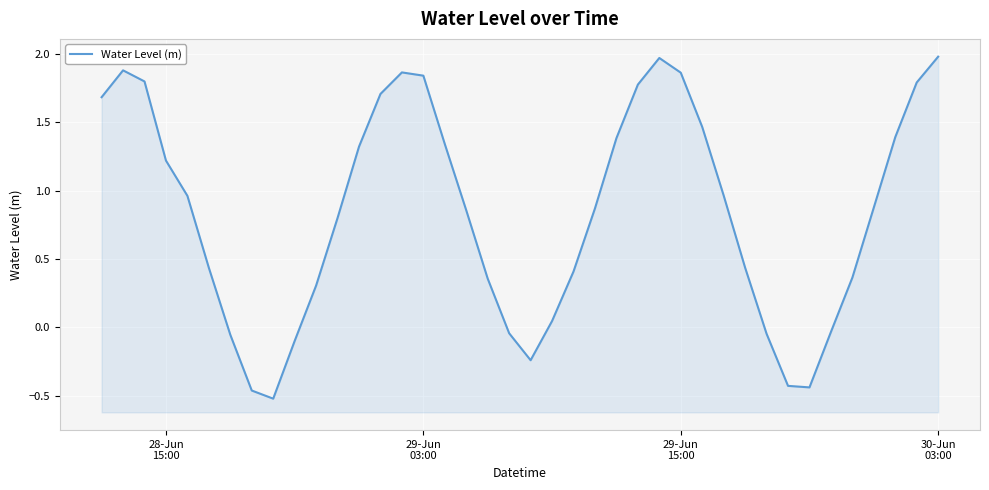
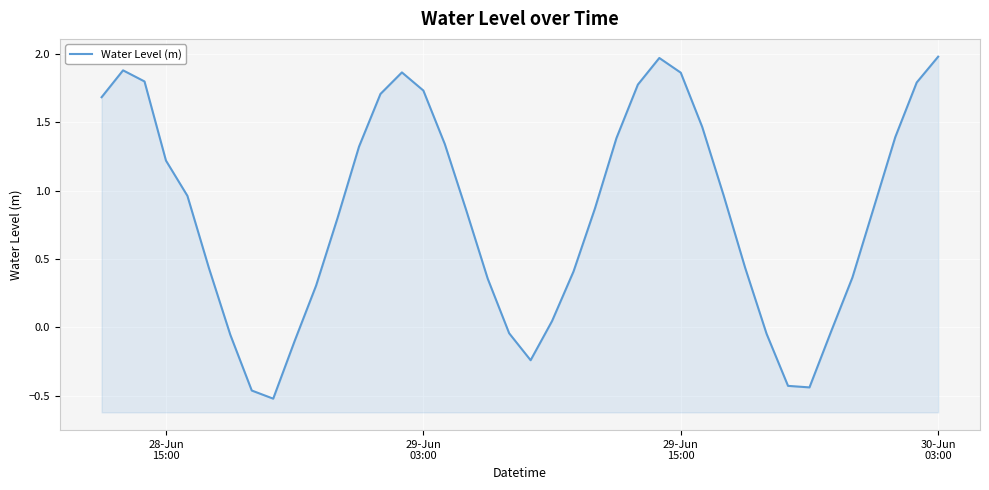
  {
    "28-Jun 15:00": 1.22,
-   "29-Jun 03:00": 1.84,
+   "29-Jun 03:00": 1.73,
    "29-Jun 15:00": 1.86,
    "30-Jun 03:00": 1.98
  }
